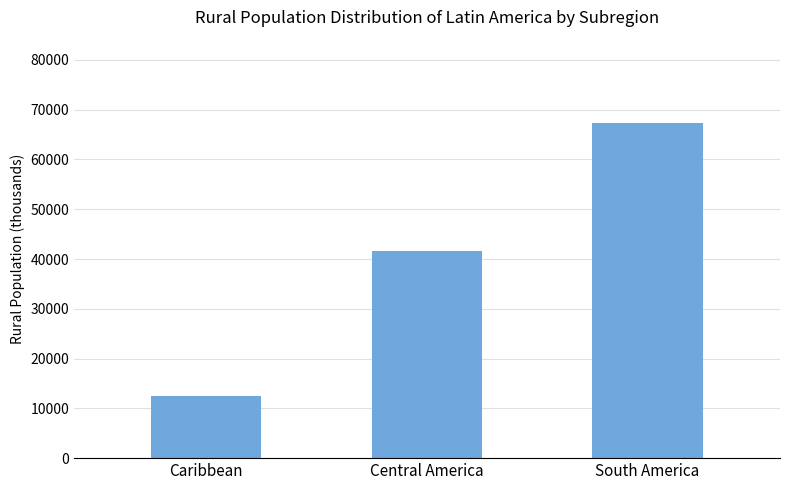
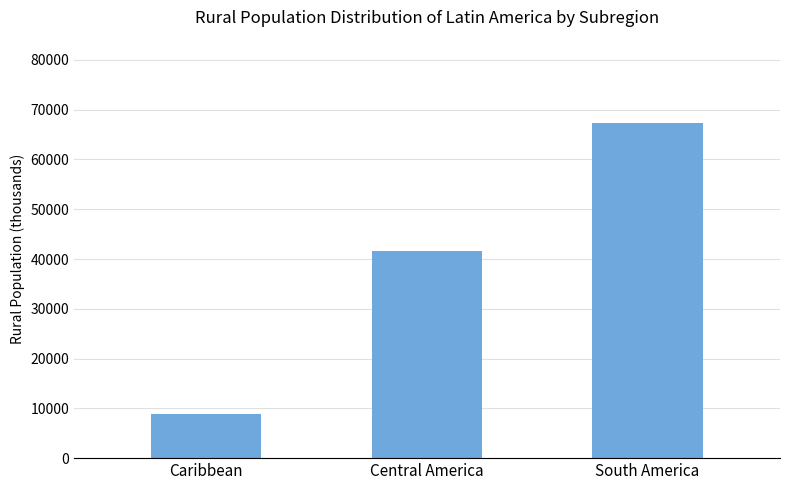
  {
-   "Caribbean": 12000,
+   "Caribbean": 9000,
    "Central America": 42000,
    "South America": 67000
  }
